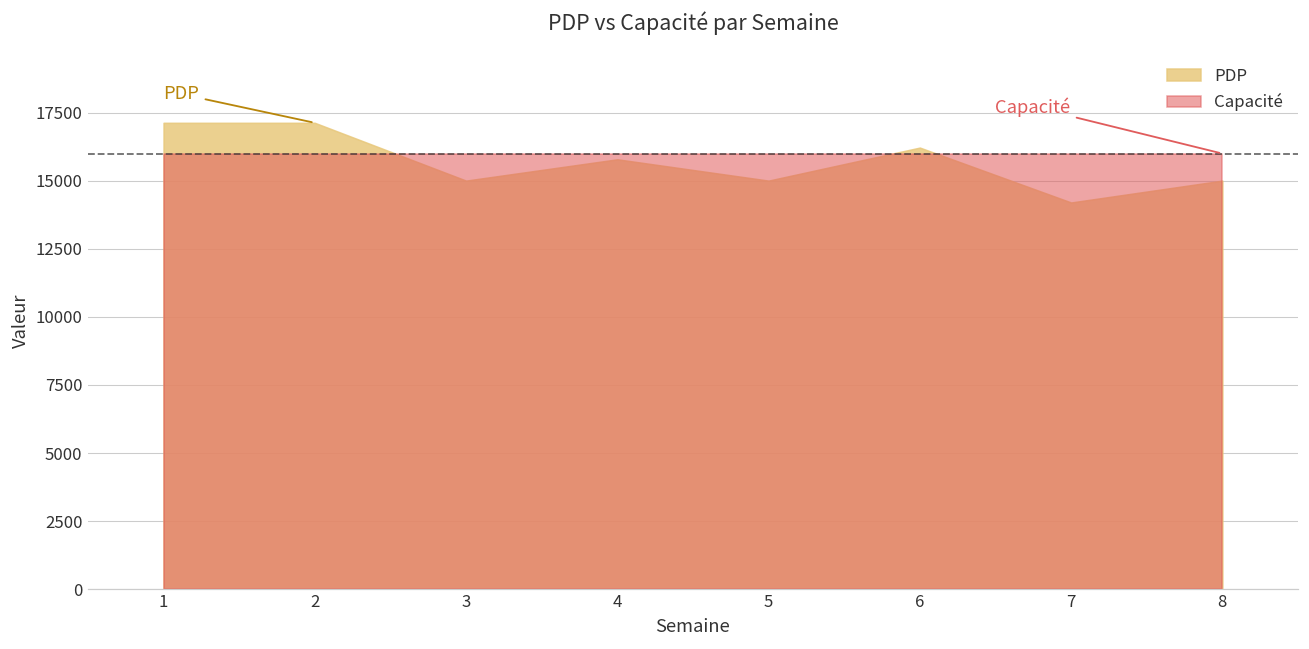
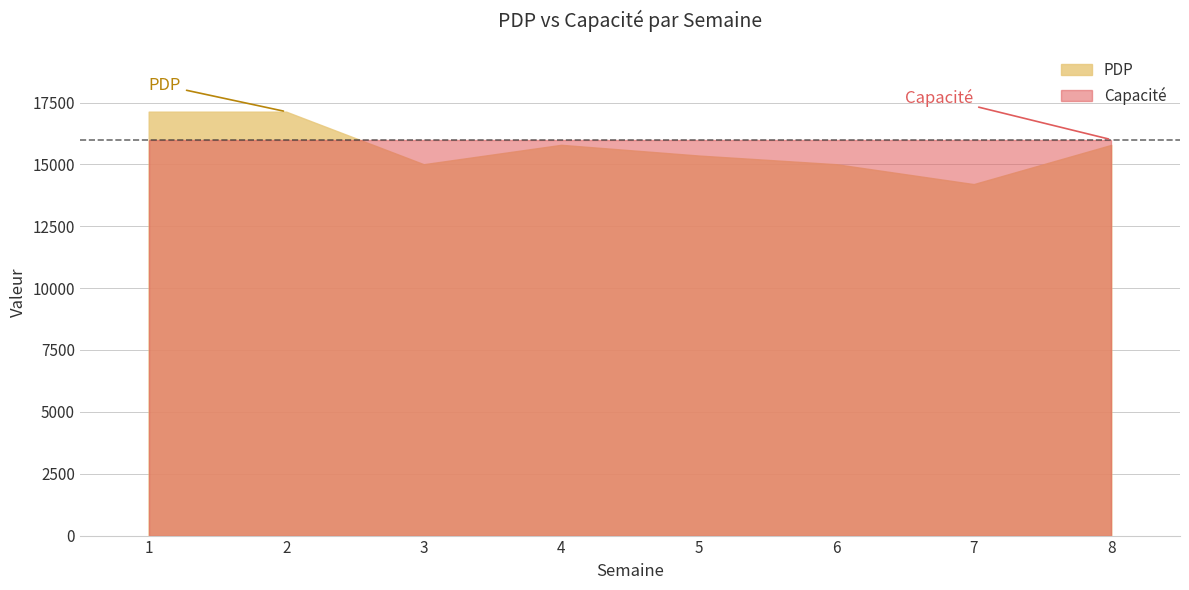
  {
    "PDP": {
      "1": 17100,
      "2": 17100,
      "3": 15000,
      "4": 15800,
-     "5": 15000,
-     "6": 16200,
+     "5": 15400,
+     "6": 15000,
      "7": 14200,
-     "8": 15000
+     "8": 15800
    },
    "Capacité": {
      "1": 16000,
      "2": 16000,
      "3": 16000,
      "4": 16000,
      "5": 16000,
      "6": 16000,
      "7": 16000,
      "8": 16000
    }
  }
